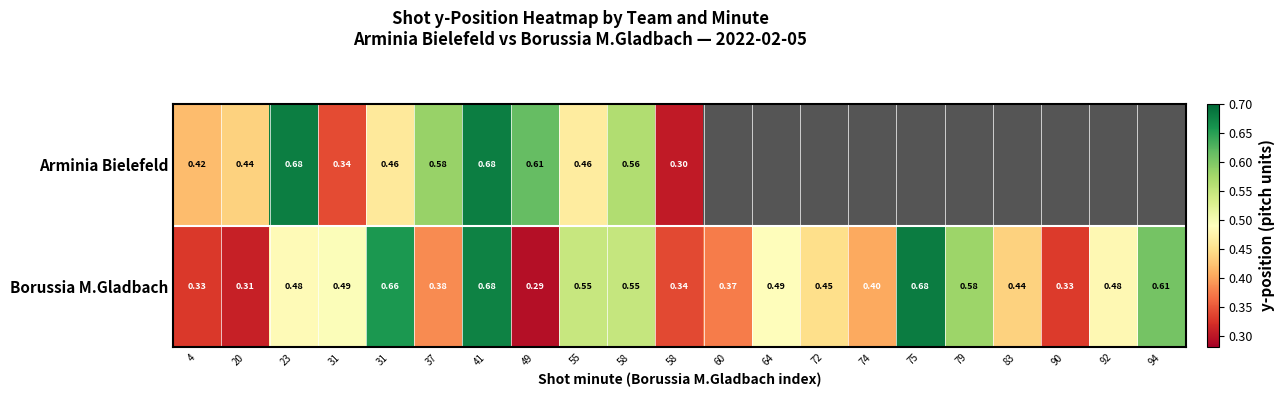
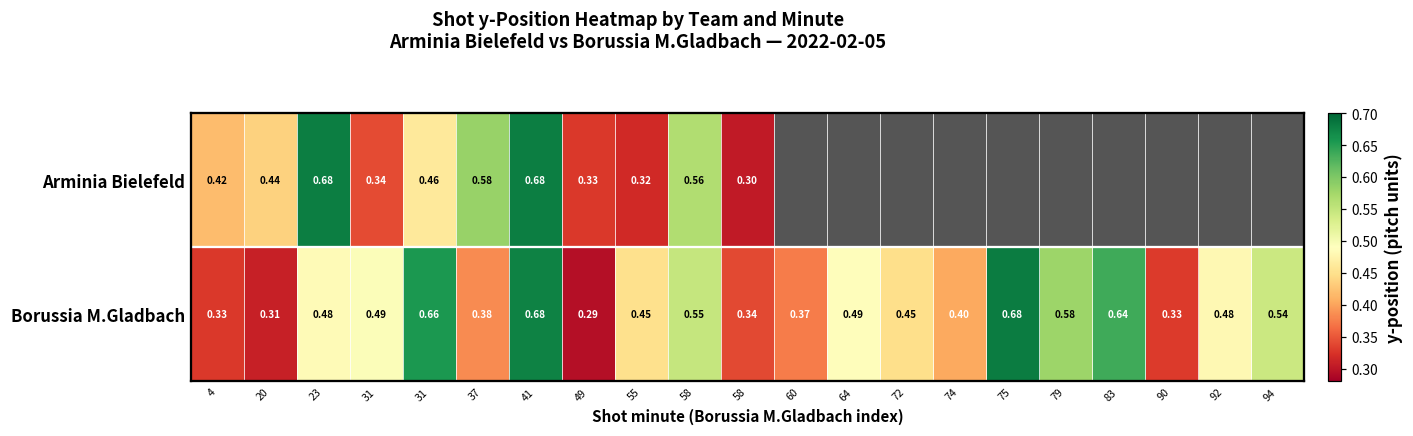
  {
    "Arminia Bielefeld": {
      "4": 0.42,
      "20": 0.44,
      "23": 0.68,
      "37": 0.58,
      "41": 0.68,
-     "49": 0.61,
-     "55": 0.46
+     "49": 0.33,
+     "55": 0.32
    },
    "Borussia M.Gladbach": {
      "4": 0.33,
      "20": 0.31,
      "23": 0.48,
      "37": 0.38,
      "41": 0.68,
      "49": 0.29,
-     "55": 0.55,
+     "55": 0.45,
      "60": 0.37,
      "64": 0.49,
      "72": 0.45,
      "74": 0.40,
      "75": 0.68,
      "79": 0.58,
-     "83": 0.44,
+     "83": 0.64,
      "90": 0.33,
      "92": 0.48,
-     "94": 0.61
+     "94": 0.54
    }
  }
